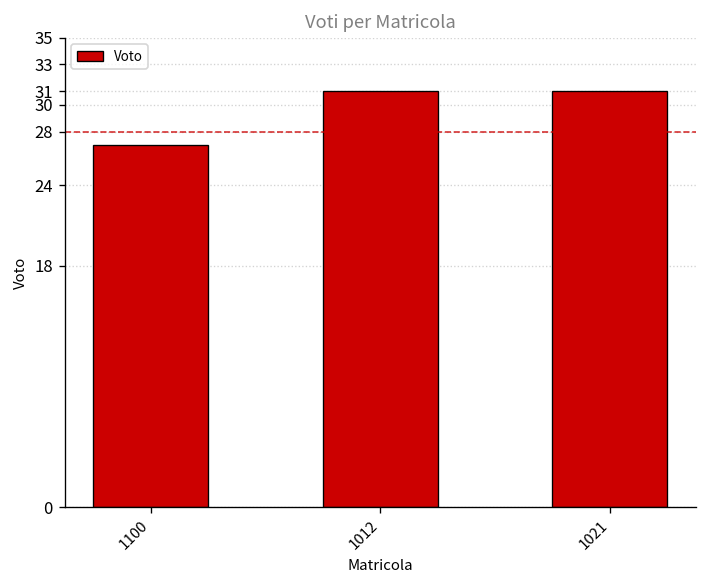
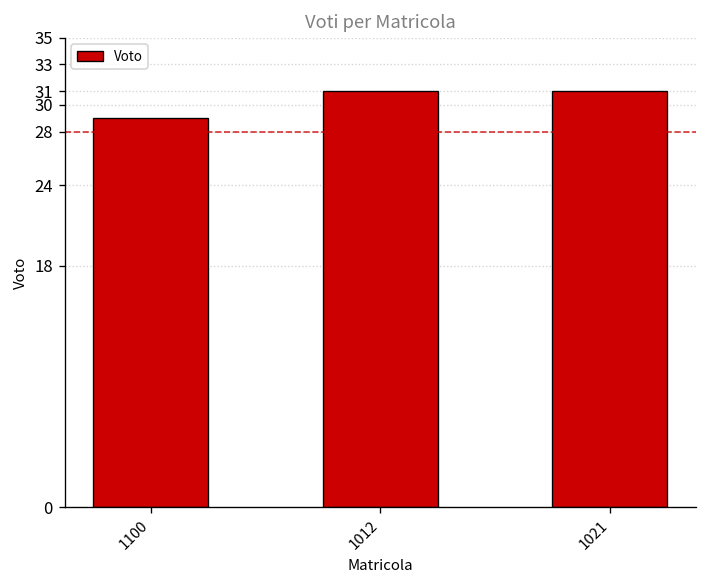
  {
-   "1100": 27,
+   "1100": 29,
    "1012": 31,
    "1021": 31
  }
